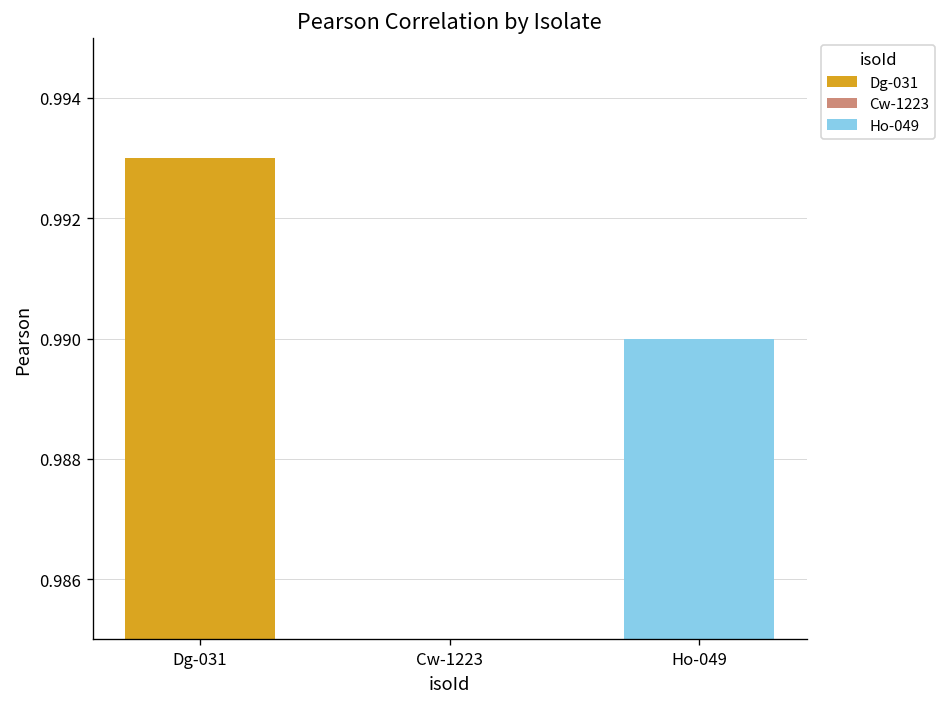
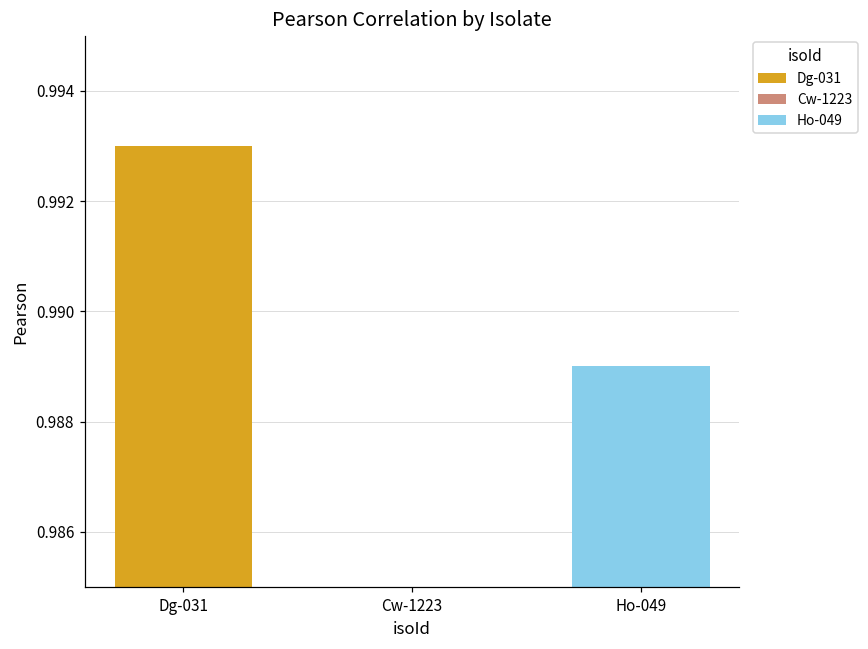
  {
    "Dg-031": 0.993,
-   "Ho-049": 0.990
+   "Ho-049": 0.989
  }
